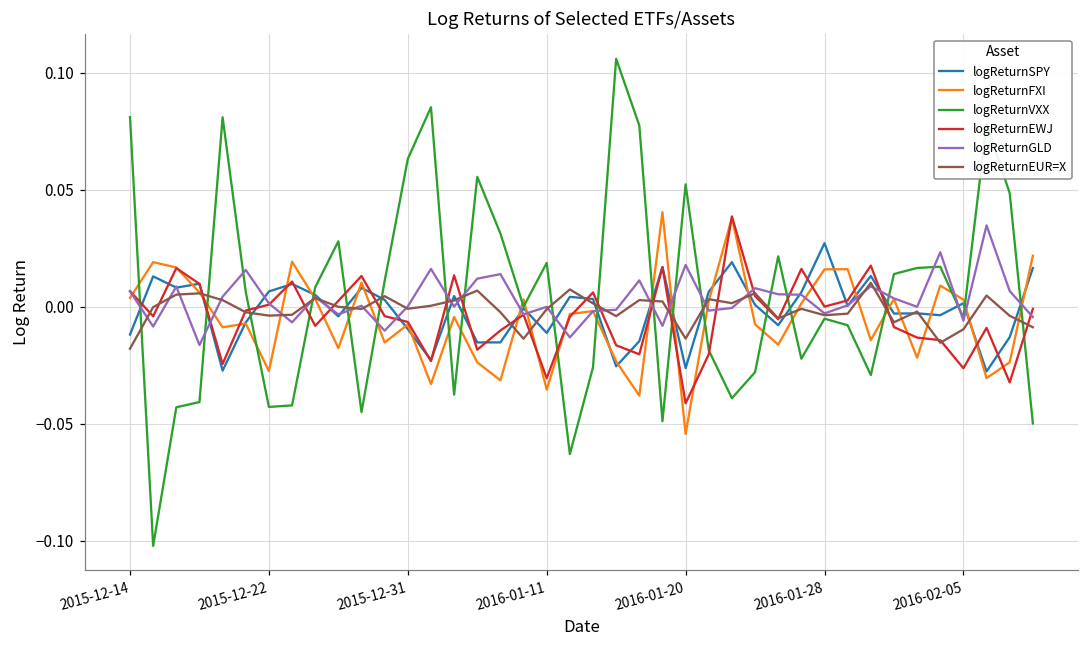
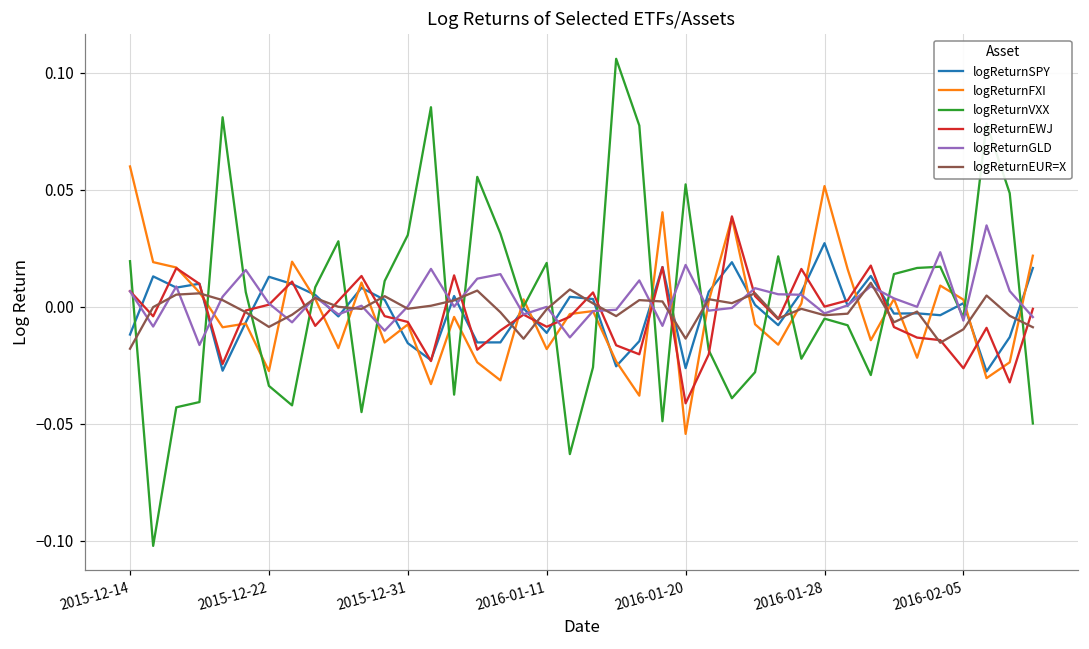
  {
    "logReturnSPY": {
      "2015-12-14": -0.012,
-     "2015-12-22": 0.006,
-     "2015-12-31": -0.010,
+     "2015-12-22": 0.013,
+     "2015-12-31": -0.016,
      "2016-01-11": -0.011,
      "2016-01-20": -0.026,
      "2016-01-28": 0.027,
      "2016-02-05": 0.001
    },
    "logReturnFXI": {
-     "2015-12-14": 0.004,
+     "2015-12-14": 0.060,
      "2015-12-22": -0.028,
-     "2016-01-11": -0.035,
+     "2016-01-11": -0.018,
      "2016-01-20": -0.054,
-     "2016-01-28": 0.016,
+     "2016-01-28": 0.052,
      "2016-02-05": 0.003
    },
    "logReturnVXX": {
-     "2015-12-14": 0.081,
-     "2015-12-22": -0.043,
-     "2015-12-31": 0.063,
+     "2015-12-14": 0.019,
+     "2015-12-22": -0.034,
+     "2015-12-31": 0.031,
      "2016-01-11": 0.019,
      "2016-01-20": 0.052,
      "2016-01-28": -0.005,
      "2016-02-05": -0.005
    },
    "logReturnEWJ": {
-     "2016-01-11": -0.031,
+     "2016-01-11": -0.009,
      "2016-01-20": -0.041,
      "2016-01-28": 0.000,
      "2016-02-05": -0.026
    },
    "logReturnGLD": {
      "2016-01-20": 0.018,
      "2016-02-05": -0.006
    },
    "logReturnEUR=X": {
      "2015-12-14": -0.018,
-     "2015-12-22": -0.004,
+     "2015-12-22": -0.009,
      "2016-01-20": -0.014,
      "2016-02-05": -0.010
    }
  }
